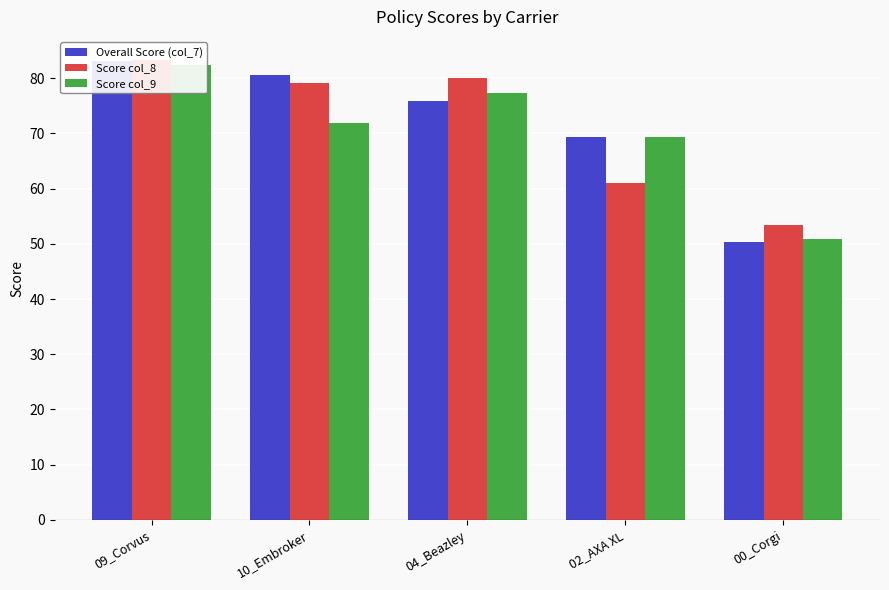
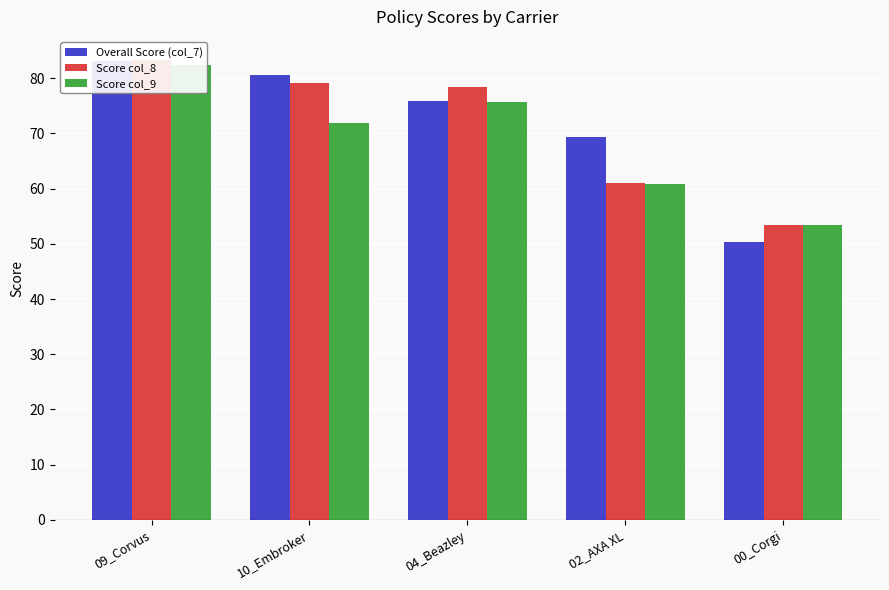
  {
    "Overall Score (col_7)": {
      "10_Embroker": 81,
      "04_Beazley": 76,
      "02_AXA XL": 69,
      "00_Corgi": 50
    },
    "Score col_8": {
      "10_Embroker": 79,
-     "04_Beazley": 80,
+     "04_Beazley": 78,
      "02_AXA XL": 61,
      "00_Corgi": 54
    },
    "Score col_9": {
      "10_Embroker": 72,
-     "04_Beazley": 77,
-     "02_AXA XL": 69,
-     "00_Corgi": 51
+     "04_Beazley": 76,
+     "02_AXA XL": 61,
+     "00_Corgi": 54
    }
  }
